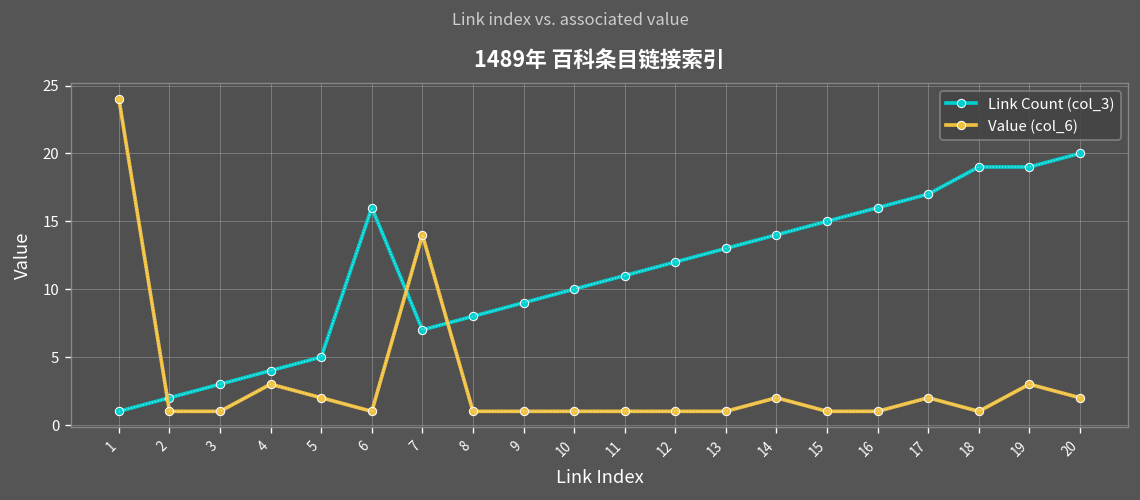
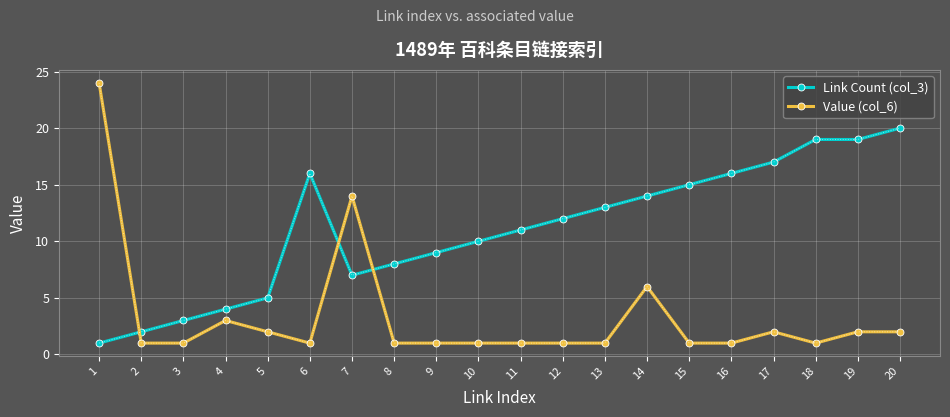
  {
    "Link Count (col_3)": {
      "1": 1,
      "2": 2,
      "3": 3,
      "4": 4,
      "5": 5,
      "6": 16,
      "7": 7,
      "8": 8,
      "9": 9,
      "10": 10,
      "11": 11,
      "12": 12,
      "13": 13,
      "14": 14,
      "15": 15,
      "16": 16,
      "17": 17,
      "18": 19,
      "19": 19,
      "20": 20
    },
    "Value (col_6)": {
      "1": 24,
      "2": 1,
      "3": 1,
      "4": 3,
      "5": 2,
      "6": 1,
      "7": 14,
      "8": 1,
      "9": 1,
      "10": 1,
      "11": 1,
      "12": 1,
      "13": 1,
-     "14": 2,
+     "14": 6,
      "15": 1,
      "16": 1,
      "17": 2,
      "18": 1,
-     "19": 3,
+     "19": 2,
      "20": 2
    }
  }
